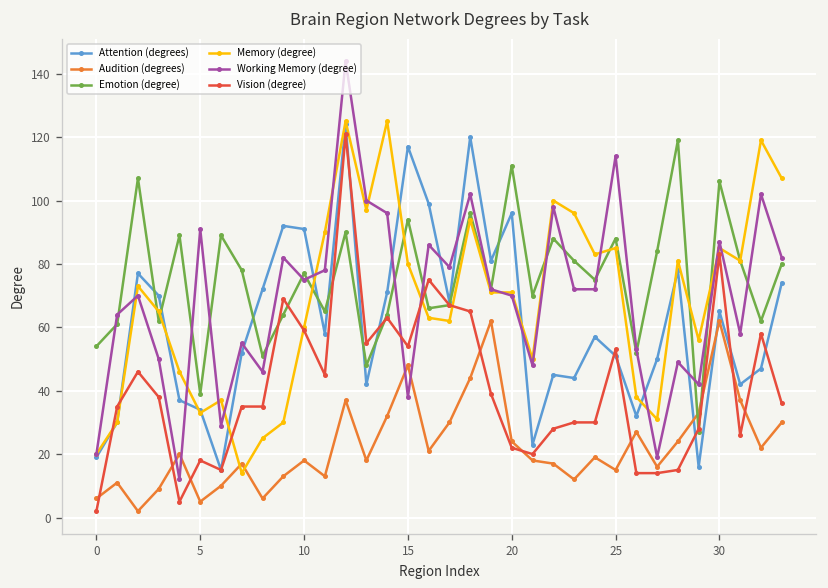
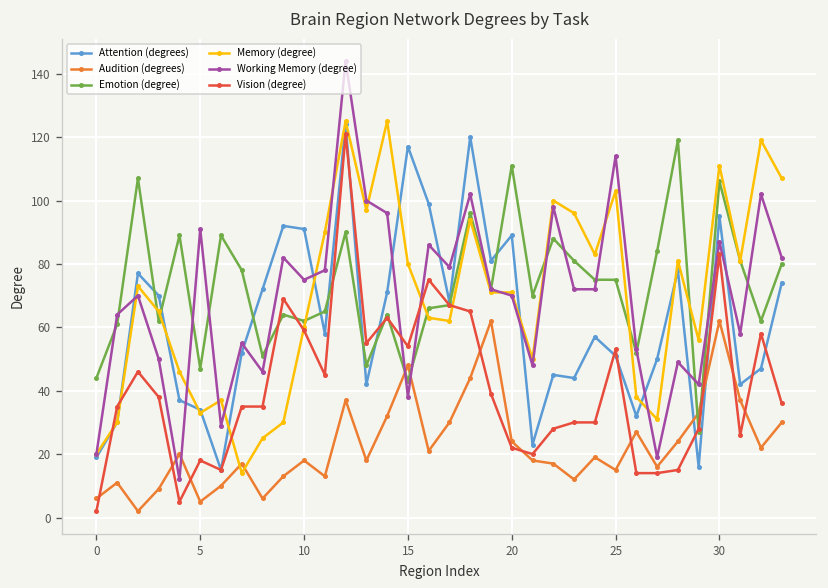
  {
    "Attention (degrees)": {
      "0": 19,
      "5": 34,
      "10": 91,
      "15": 117,
-     "20": 96,
+     "20": 89,
      "25": 51,
-     "30": 65
+     "30": 95
    },
    "Emotion (degree)": {
-     "0": 54,
-     "5": 39,
-     "10": 77,
-     "15": 94,
+     "0": 44,
+     "5": 47,
+     "10": 62,
+     "15": 43,
      "20": 111,
-     "25": 88,
+     "25": 75,
      "30": 106
    },
    "Memory (degree)": {
      "5": 33,
      "10": 60,
      "15": 80,
      "20": 71,
-     "25": 85,
-     "30": 85
+     "25": 103,
+     "30": 111
    },
    "Working Memory (degree)": {
      "5": 91,
      "10": 75,
      "15": 38,
      "20": 70,
      "25": 114,
      "30": 87
    }
  }
